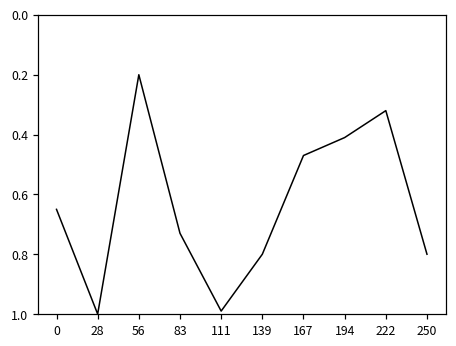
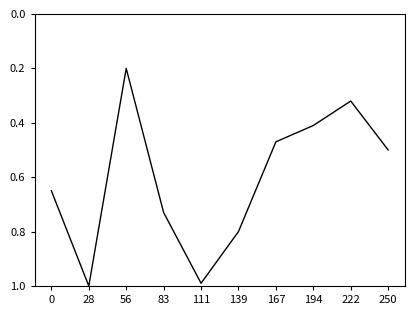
  {
    "0": 0.65,
    "28": 1.0,
    "56": 0.2,
    "83": 0.73,
    "111": 0.99,
    "139": 0.8,
    "167": 0.47,
    "194": 0.41,
    "222": 0.32,
-   "250": 0.8
+   "250": 0.5
  }
